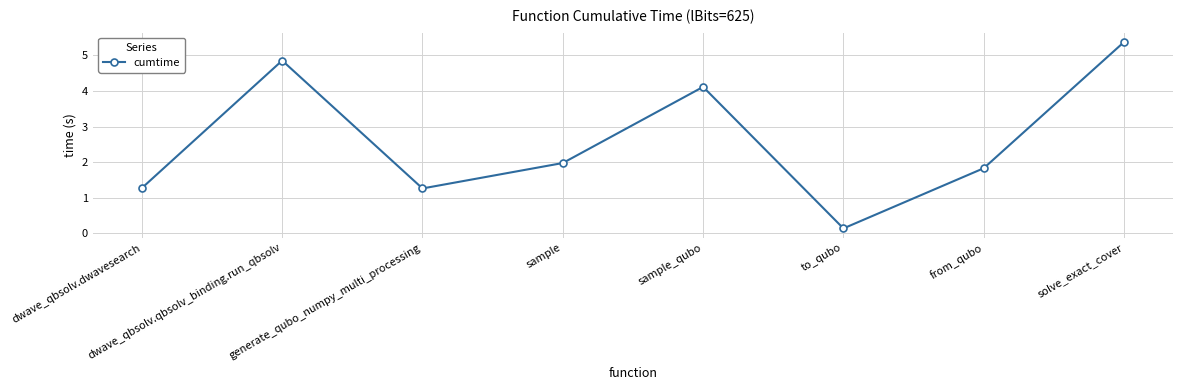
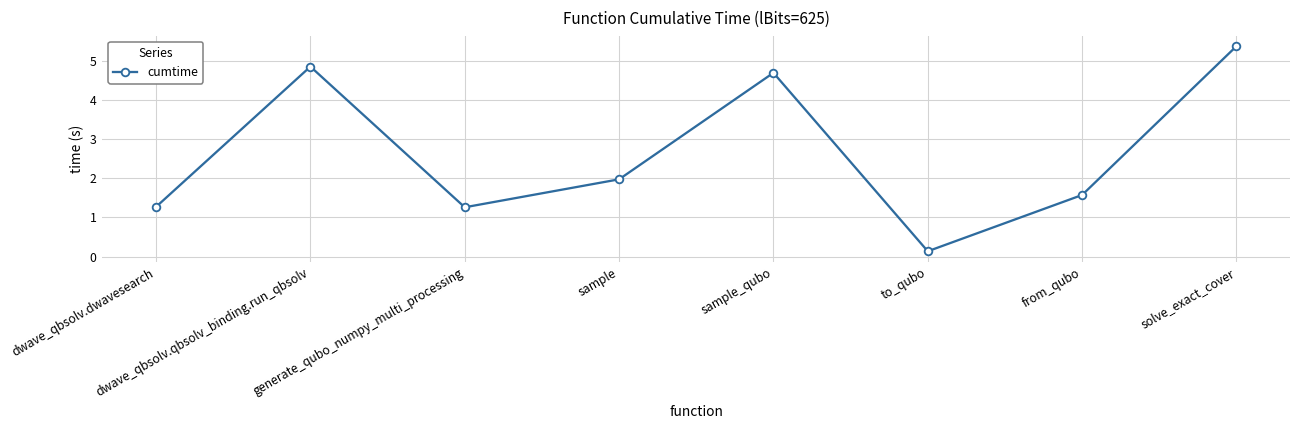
  {
    "dwave_qbsolv.dwavesearch": 1.3,
    "dwave_qbsolv.qbsolv_binding.run_qbsolv": 4.9,
    "generate_qubo_numpy_multi_processing": 1.3,
    "sample": 2.0,
-   "sample_qubo": 4.1,
+   "sample_qubo": 4.7,
    "to_qubo": 0.1,
-   "from_qubo": 1.8,
+   "from_qubo": 1.6,
    "solve_exact_cover": 5.4
  }
